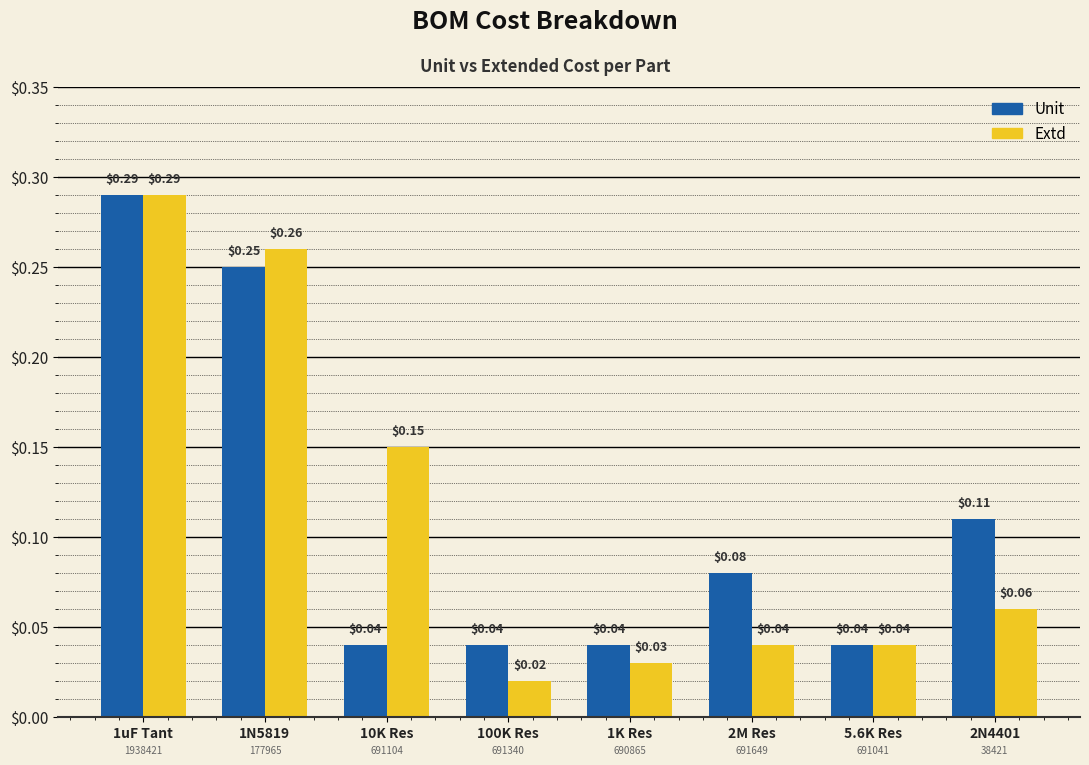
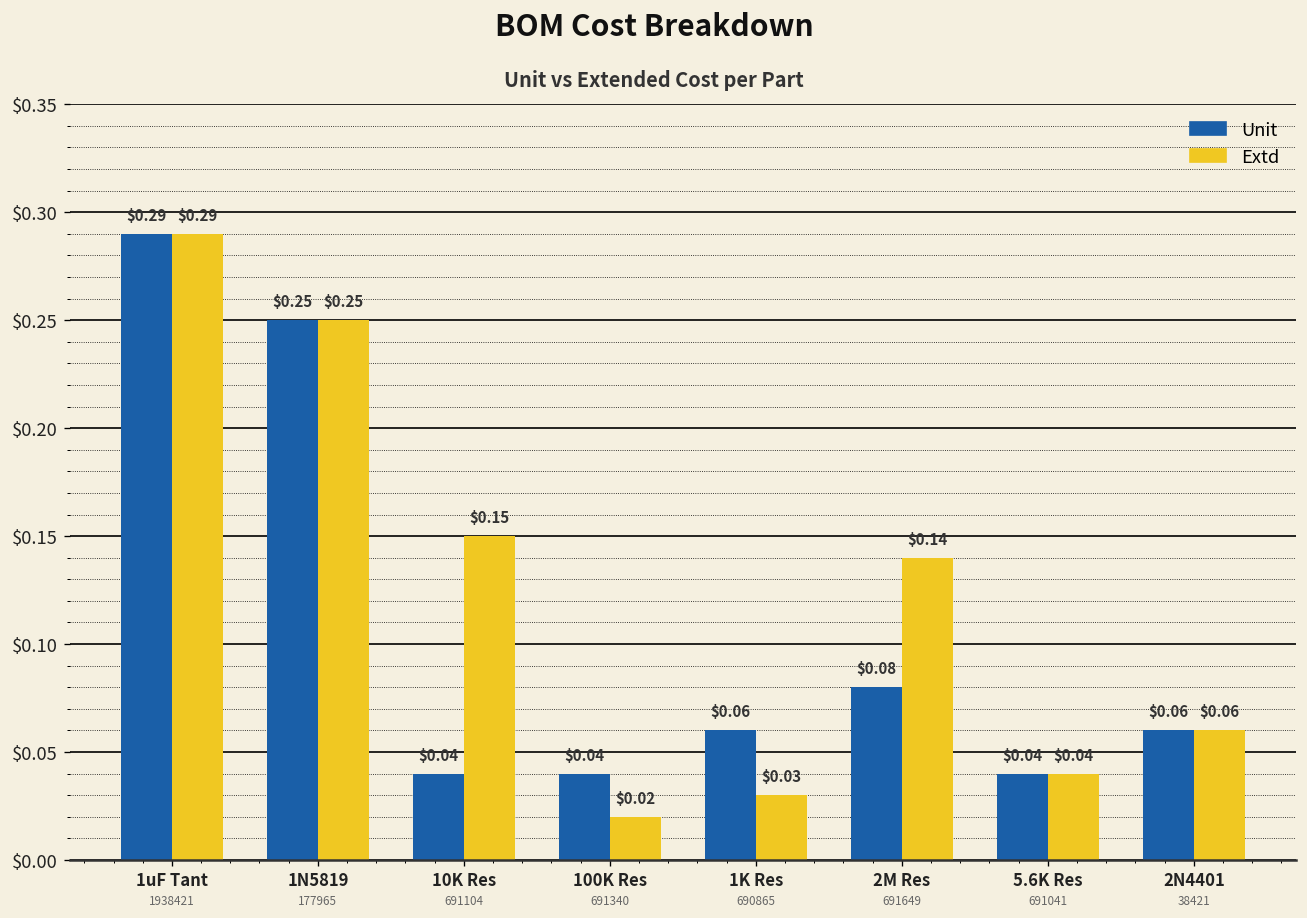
  {
    "Unit": {
      "1uF Tant": "$0.29",
      "1N5819": "$0.25",
      "10K Res": "$0.04",
      "100K Res": "$0.04",
-     "1K Res": "$0.04",
+     "1K Res": "$0.06",
      "2M Res": "$0.08",
      "5.6K Res": "$0.04",
-     "2N4401": "$0.11"
+     "2N4401": "$0.06"
    },
    "Extd": {
      "1uF Tant": "$0.29",
-     "1N5819": "$0.26",
+     "1N5819": "$0.25",
      "10K Res": "$0.15",
      "100K Res": "$0.02",
      "1K Res": "$0.03",
-     "2M Res": "$0.04",
+     "2M Res": "$0.14",
      "5.6K Res": "$0.04",
      "2N4401": "$0.06"
    }
  }
